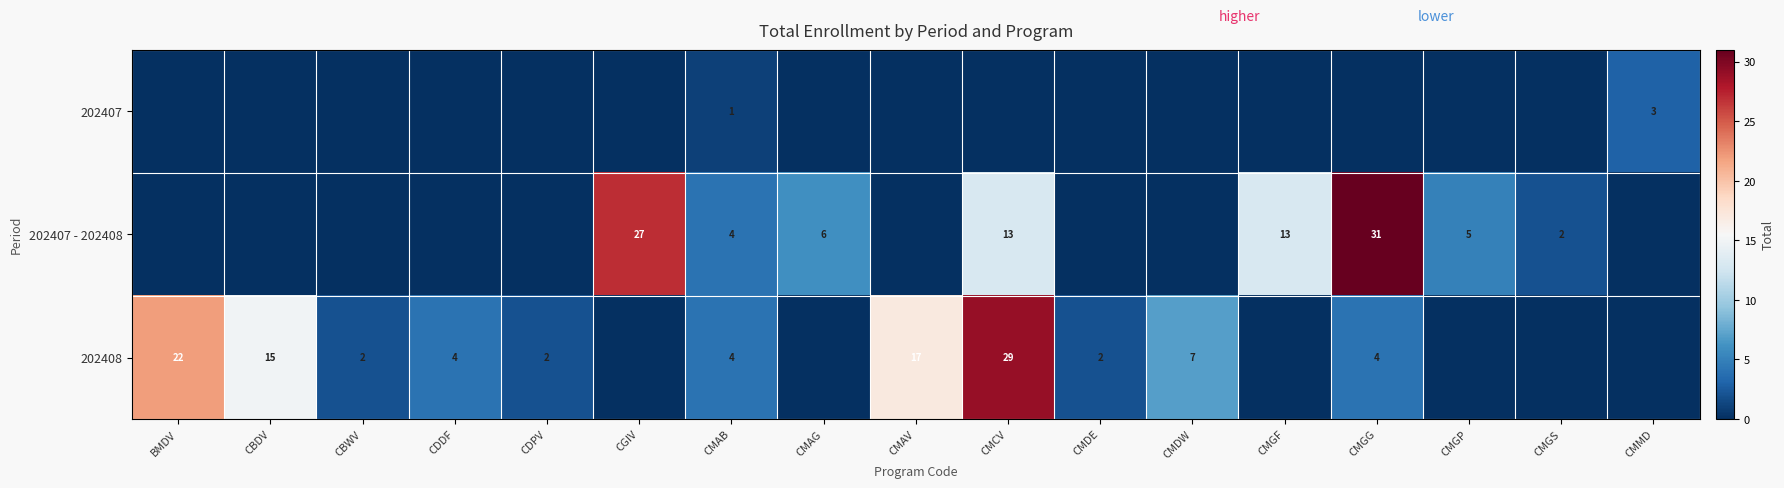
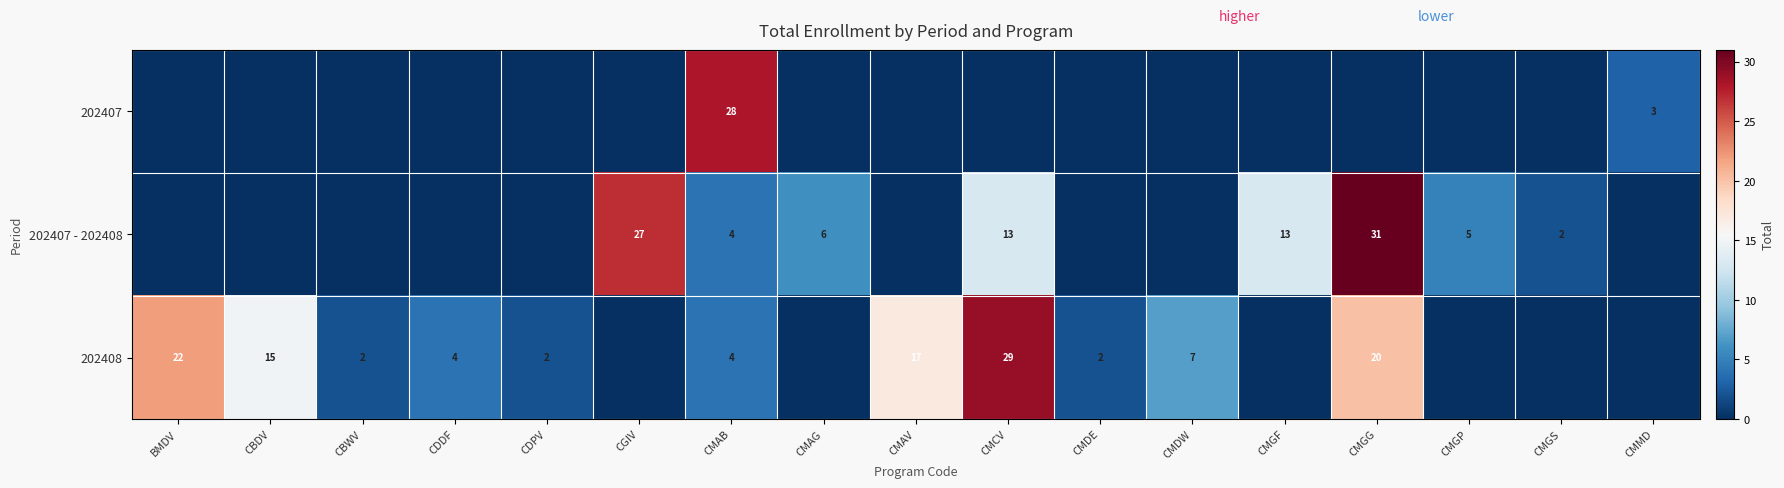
  {
    "202407": {
-     "CMAB": 1,
+     "CMAB": 28,
      "CMMD": 3
    },
    "202407 - 202408": {
      "CGIV": 27,
      "CMAB": 4,
      "CMAG": 6,
      "CMCV": 13,
      "CMGF": 13,
      "CMGG": 31,
      "CMGP": 5,
      "CMGS": 2
    },
    "202408": {
      "BMDV": 22,
      "CBDV": 15,
      "CBWV": 2,
      "CDDF": 4,
      "CDPV": 2,
      "CMAB": 4,
      "CMCV": 29,
      "CMDE": 2,
      "CMDW": 7,
-     "CMGG": 4
+     "CMGG": 20
    }
  }
